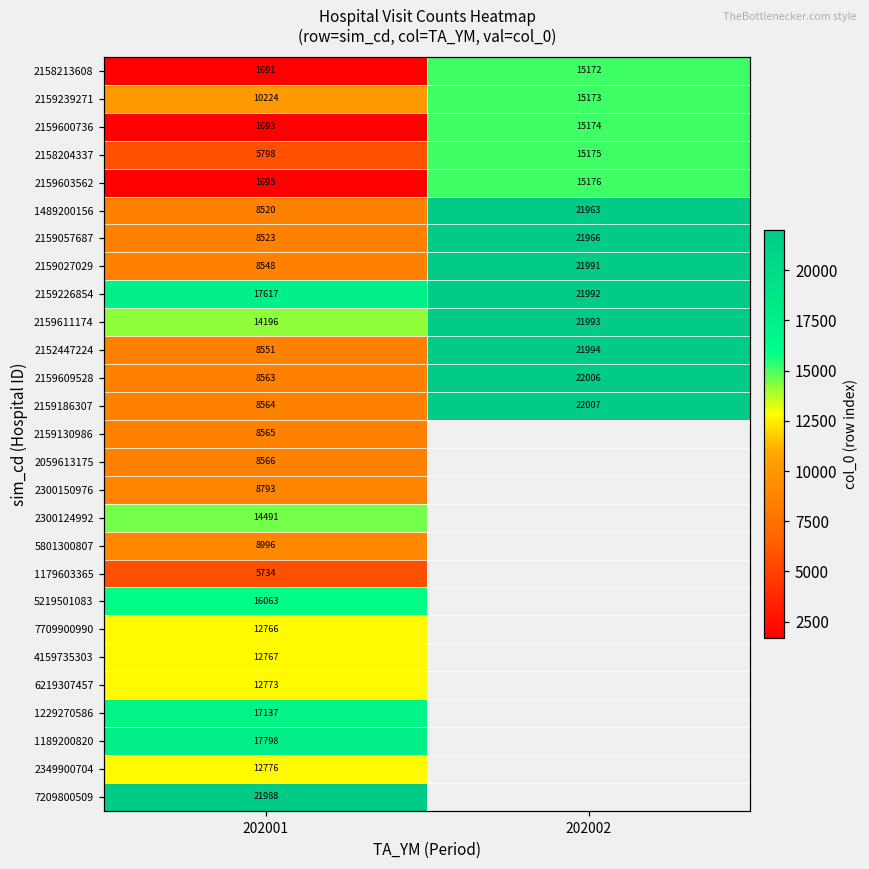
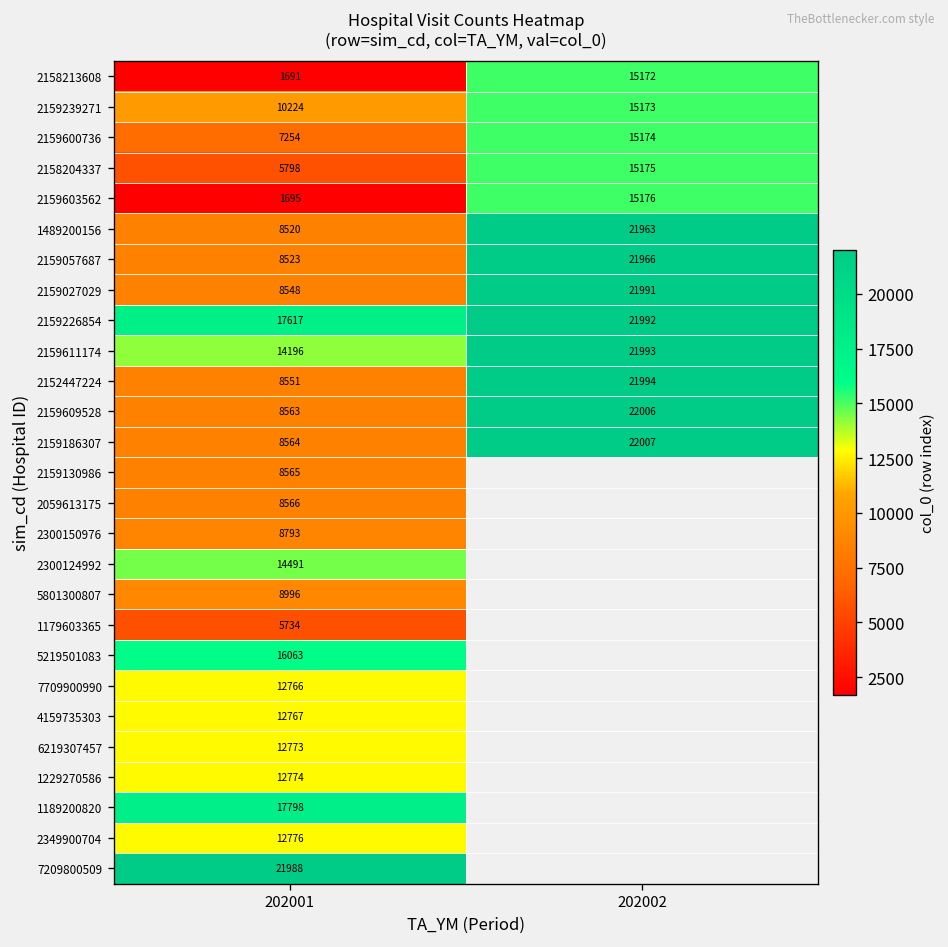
  {
    "2158213608": {
      "202001": 1691,
      "202002": 15172
    },
    "2159239271": {
      "202001": 10224,
      "202002": 15173
    },
    "2159600736": {
-     "202001": 1693,
+     "202001": 7254,
      "202002": 15174
    },
    "2158204337": {
      "202001": 5798,
      "202002": 15175
    },
    "2159603562": {
      "202001": 1695,
      "202002": 15176
    },
    "1489200156": {
      "202001": 8520,
      "202002": 21963
    },
    "2159057687": {
      "202001": 8523,
      "202002": 21966
    },
    "2159027029": {
      "202001": 8548,
      "202002": 21991
    },
    "2159226854": {
      "202001": 17617,
      "202002": 21992
    },
    "2159611174": {
      "202001": 14196,
      "202002": 21993
    },
    "2152447224": {
      "202001": 8551,
      "202002": 21994
    },
    "2159609528": {
      "202001": 8563,
      "202002": 22006
    },
    "2159186307": {
      "202001": 8564,
      "202002": 22007
    },
    "2159130986": {
      "202001": 8565
    },
    "2059613175": {
      "202001": 8566
    },
    "2300150976": {
      "202001": 8793
    },
    "2300124992": {
      "202001": 14491
    },
    "5801300807": {
      "202001": 8996
    },
    "1179603365": {
      "202001": 5734
    },
    "5219501083": {
      "202001": 16063
    },
    "7709900990": {
      "202001": 12766
    },
    "4159735303": {
      "202001": 12767
    },
    "6219307457": {
      "202001": 12773
    },
    "1229270586": {
-     "202001": 17137
+     "202001": 12774
    },
    "1189200820": {
      "202001": 17798
    },
    "2349900704": {
      "202001": 12776
    },
    "7209800509": {
      "202001": 21988
    }
  }
